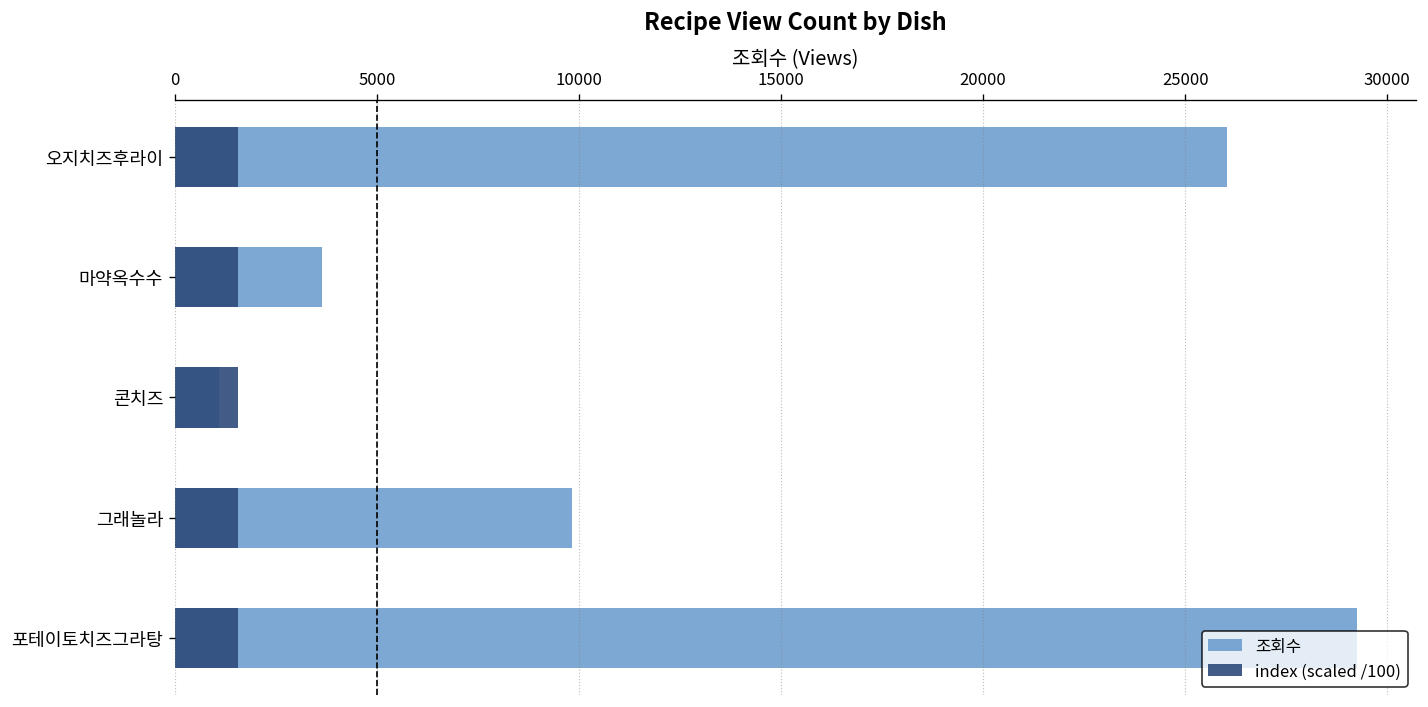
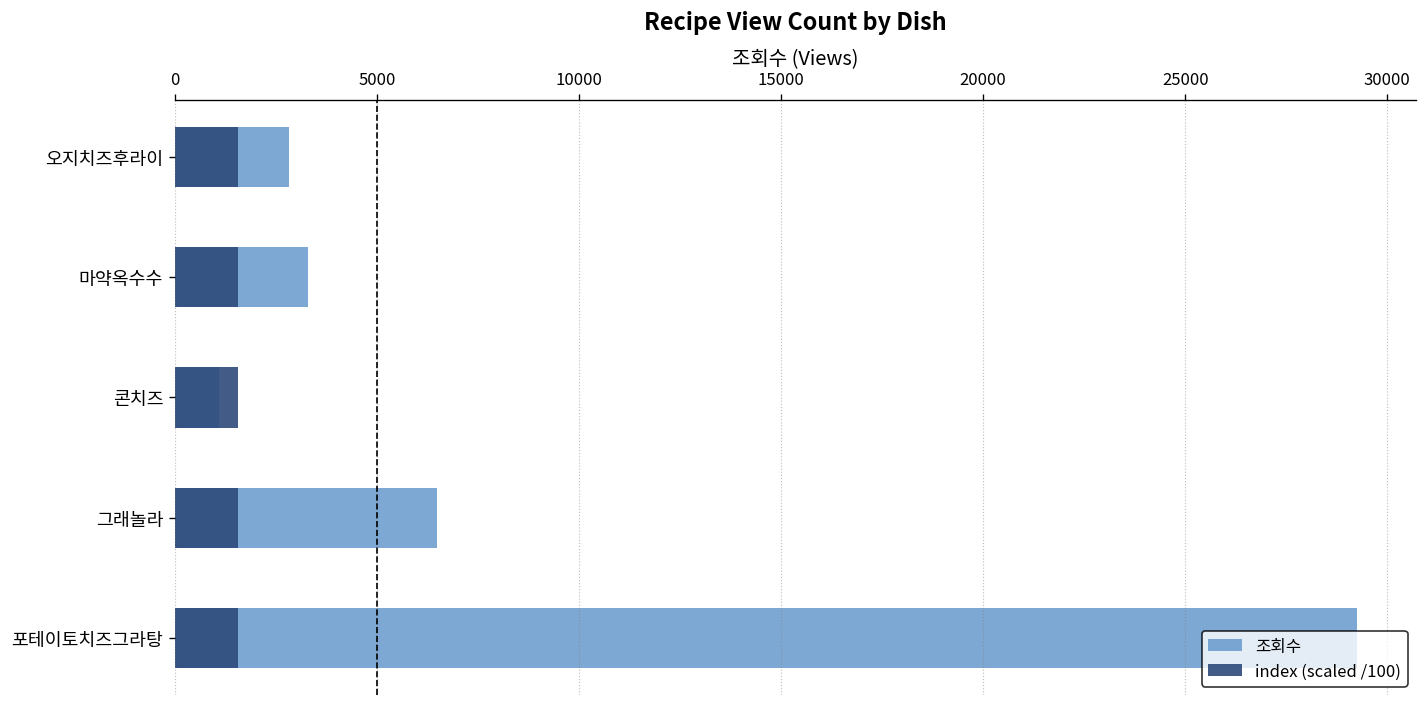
  {
    "조회수": {
-     "오지치즈후라이": 26000,
-     "마약옥수수": 3700,
-     "그래놀라": 9800
+     "오지치즈후라이": 2800,
+     "마약옥수수": 3300,
+     "그래놀라": 6500
    },
    "index (scaled /100)": {
      "콘치즈": 1600
    }
  }
